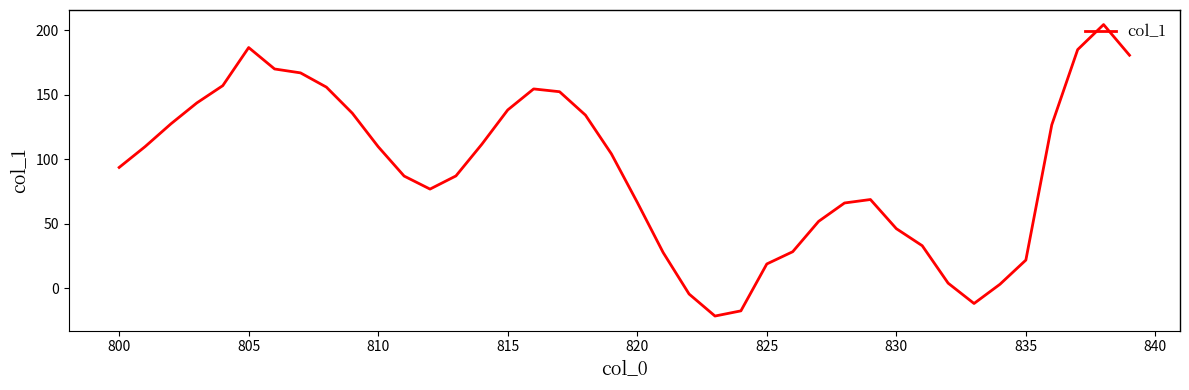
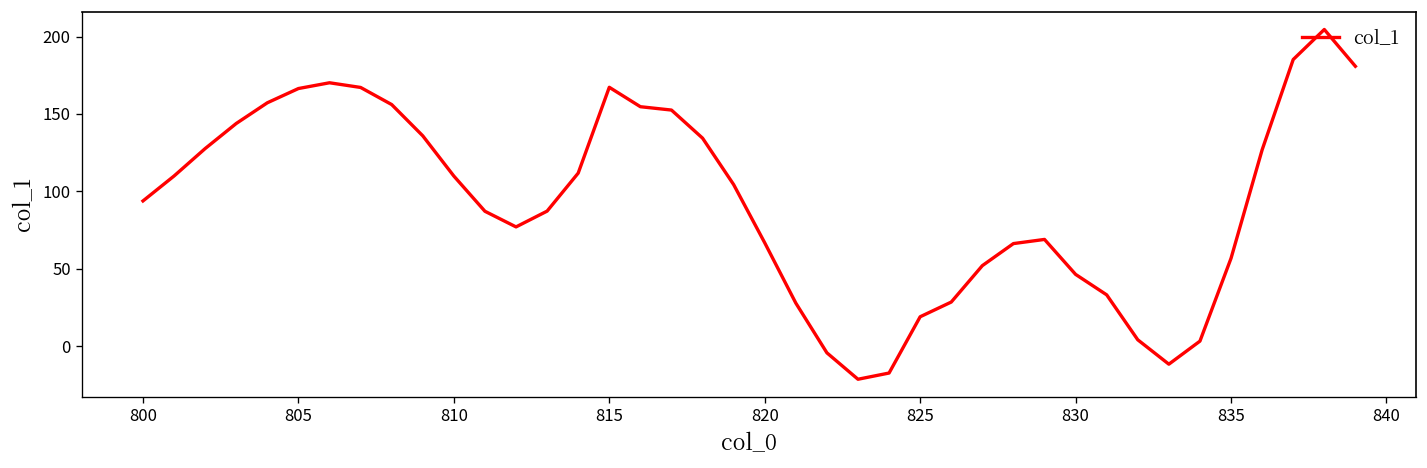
  {
    "800": 94,
-   "805": 187,
+   "805": 166,
    "810": 110,
-   "815": 138,
+   "815": 167,
    "820": 67,
    "825": 19,
    "830": 46,
-   "835": 22
+   "835": 57
  }
